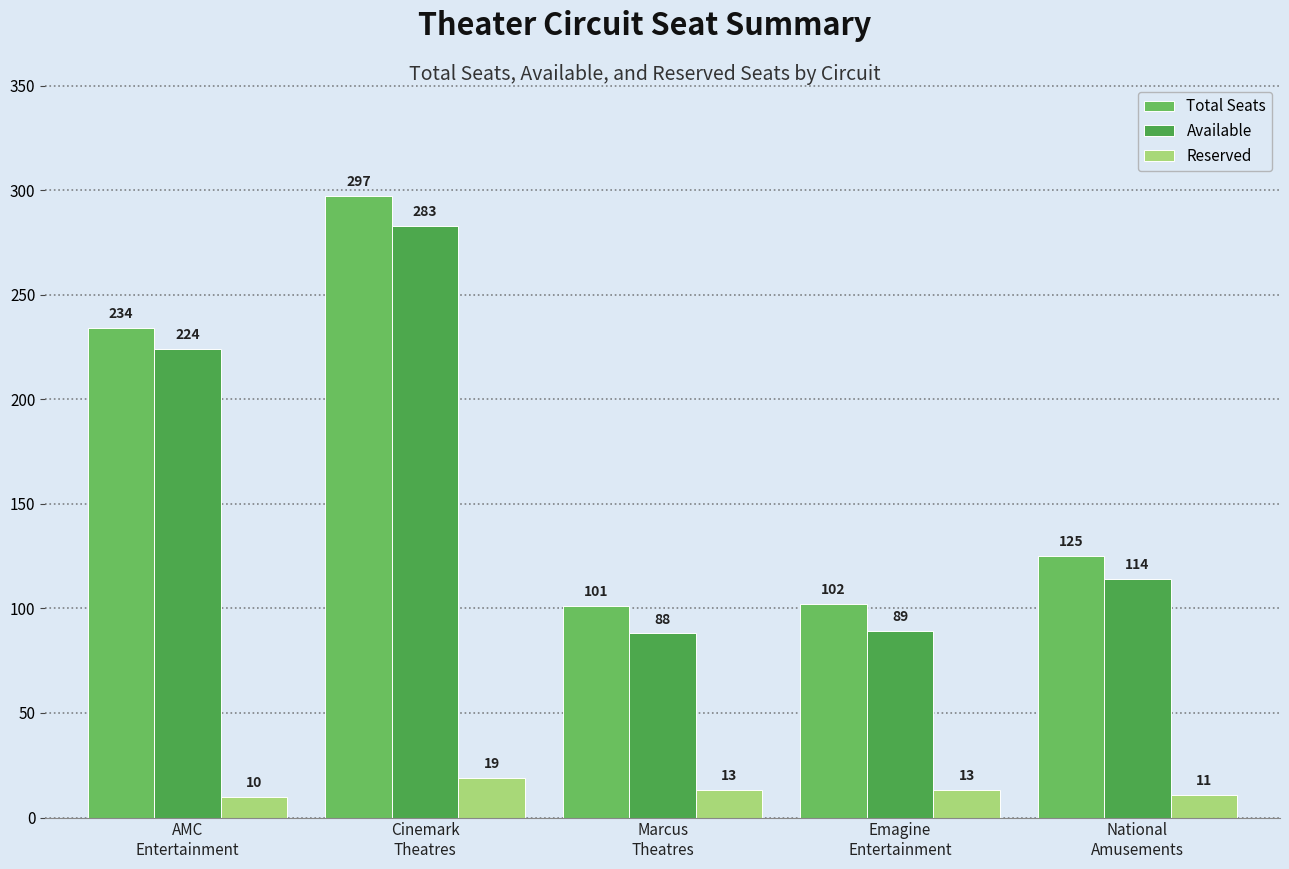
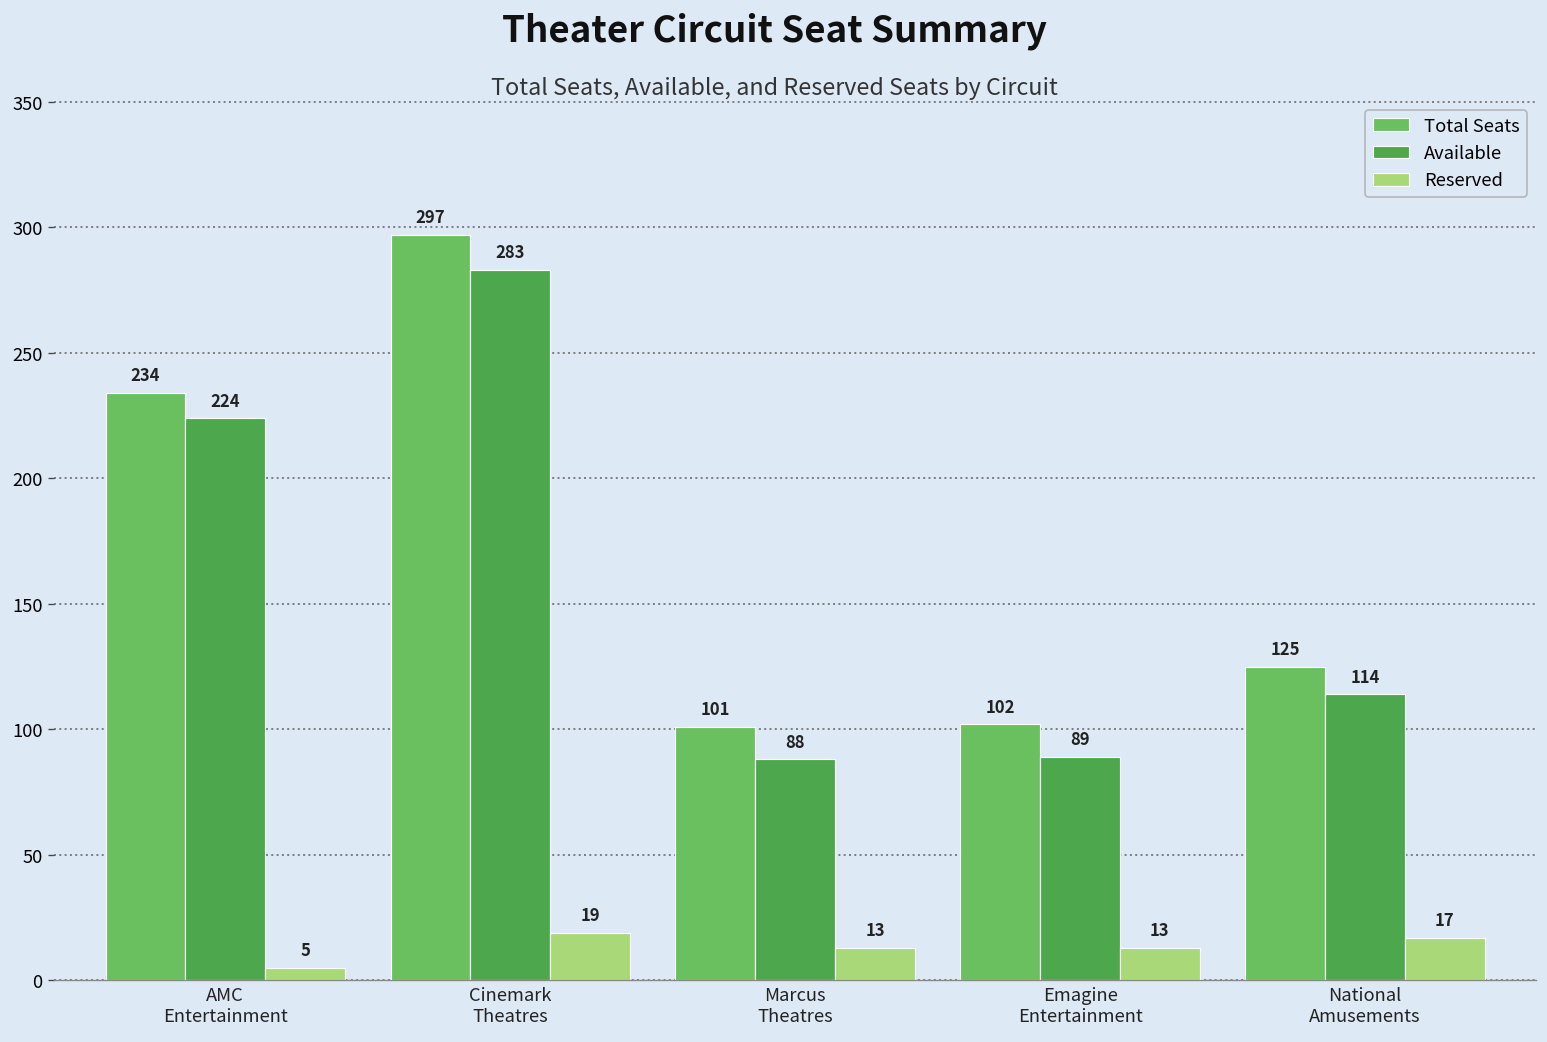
  {
    "Reserved": {
-     "AMC Entertainment": 10,
+     "AMC Entertainment": 5,
      "Cinemark Theatres": 19,
      "Marcus Theatres": 13,
      "Emagine Entertainment": 13,
-     "National Amusements": 11
+     "National Amusements": 17
    }
  }
